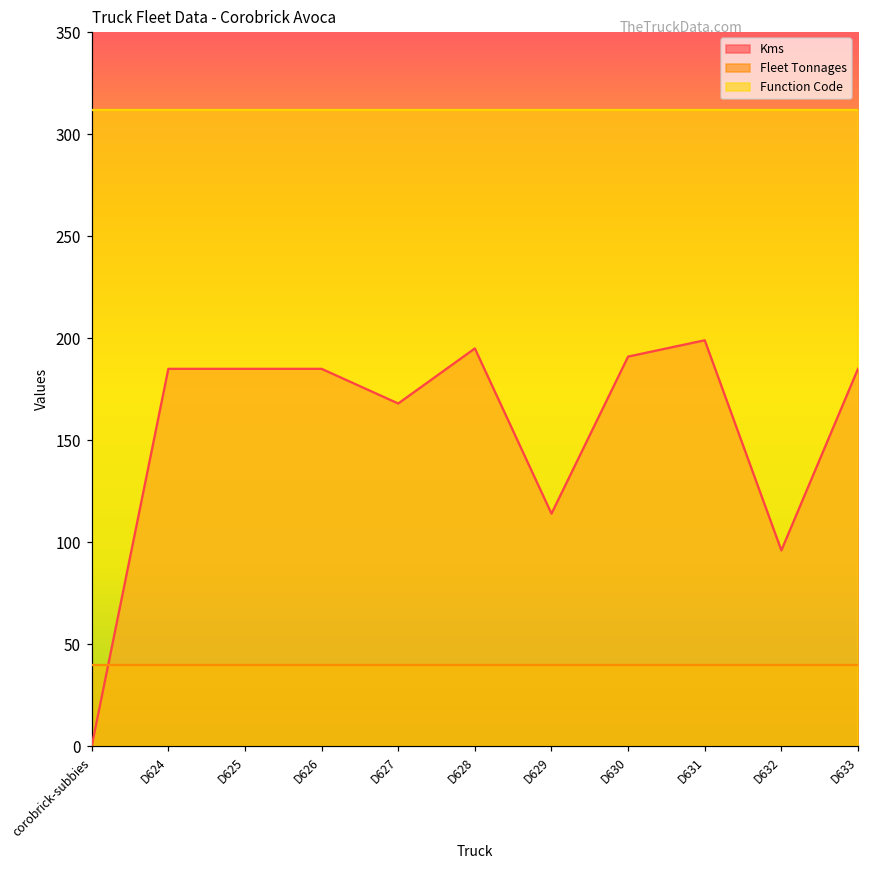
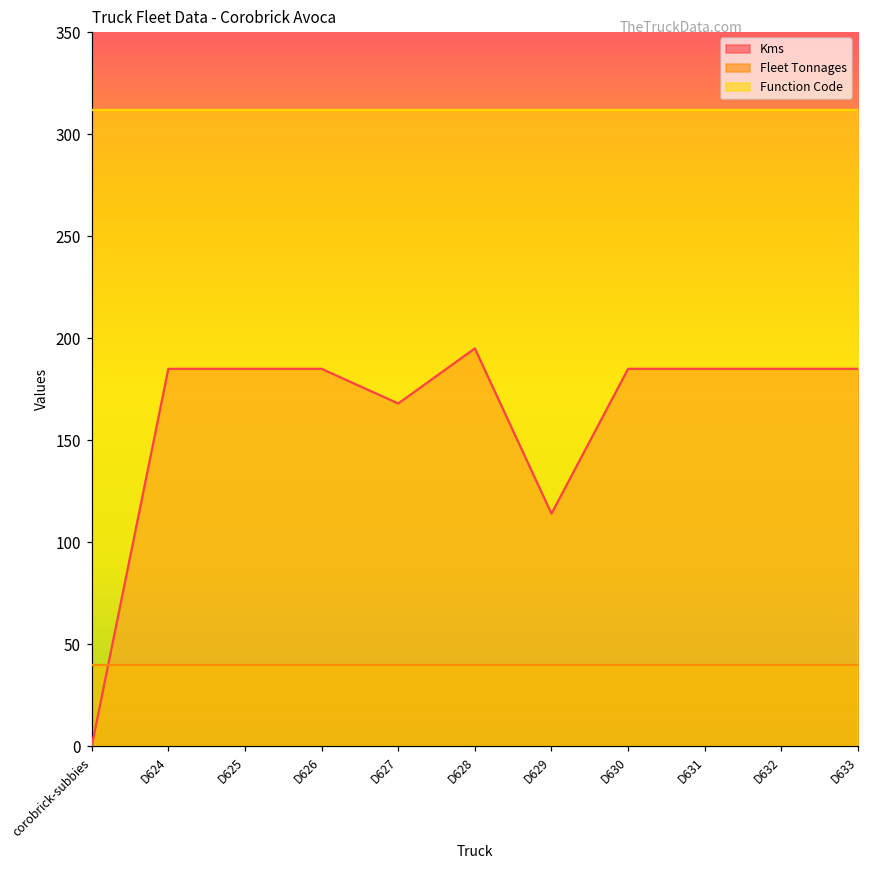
  {
    "Kms": {
      "corobrick-subbies": 0,
      "D624": 185,
      "D625": 185,
      "D626": 185,
      "D627": 168,
      "D628": 195,
      "D629": 114,
-     "D630": 191,
-     "D631": 199,
-     "D632": 96,
+     "D630": 185,
+     "D631": 185,
+     "D632": 185,
      "D633": 185
    },
    "Fleet Tonnages": {
      "corobrick-subbies": 40,
      "D624": 40,
      "D625": 40,
      "D626": 40,
      "D627": 40,
      "D628": 40,
      "D629": 40,
      "D630": 40,
      "D631": 40,
      "D632": 40,
      "D633": 40
    },
    "Function Code": {
      "corobrick-subbies": 312,
      "D624": 312,
      "D625": 312,
      "D626": 312,
      "D627": 312,
      "D628": 312,
      "D629": 312,
      "D630": 312,
      "D631": 312,
      "D632": 312,
      "D633": 312
    }
  }
